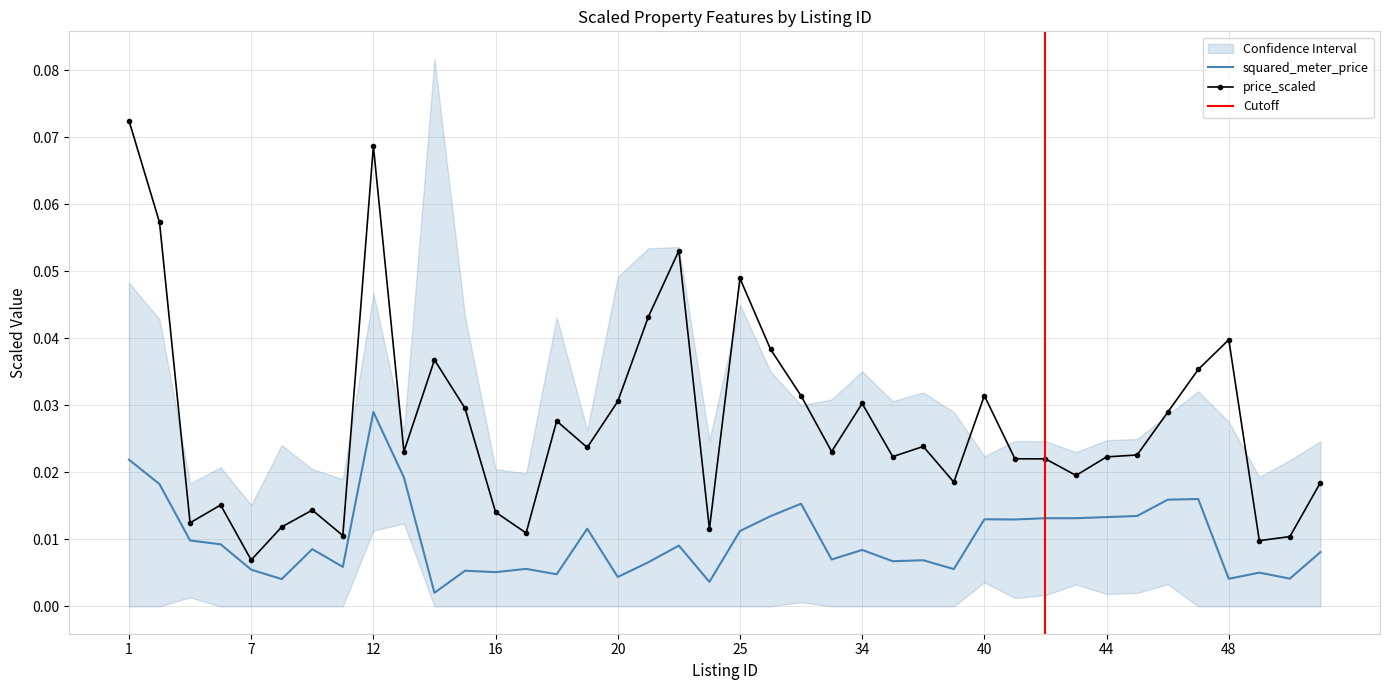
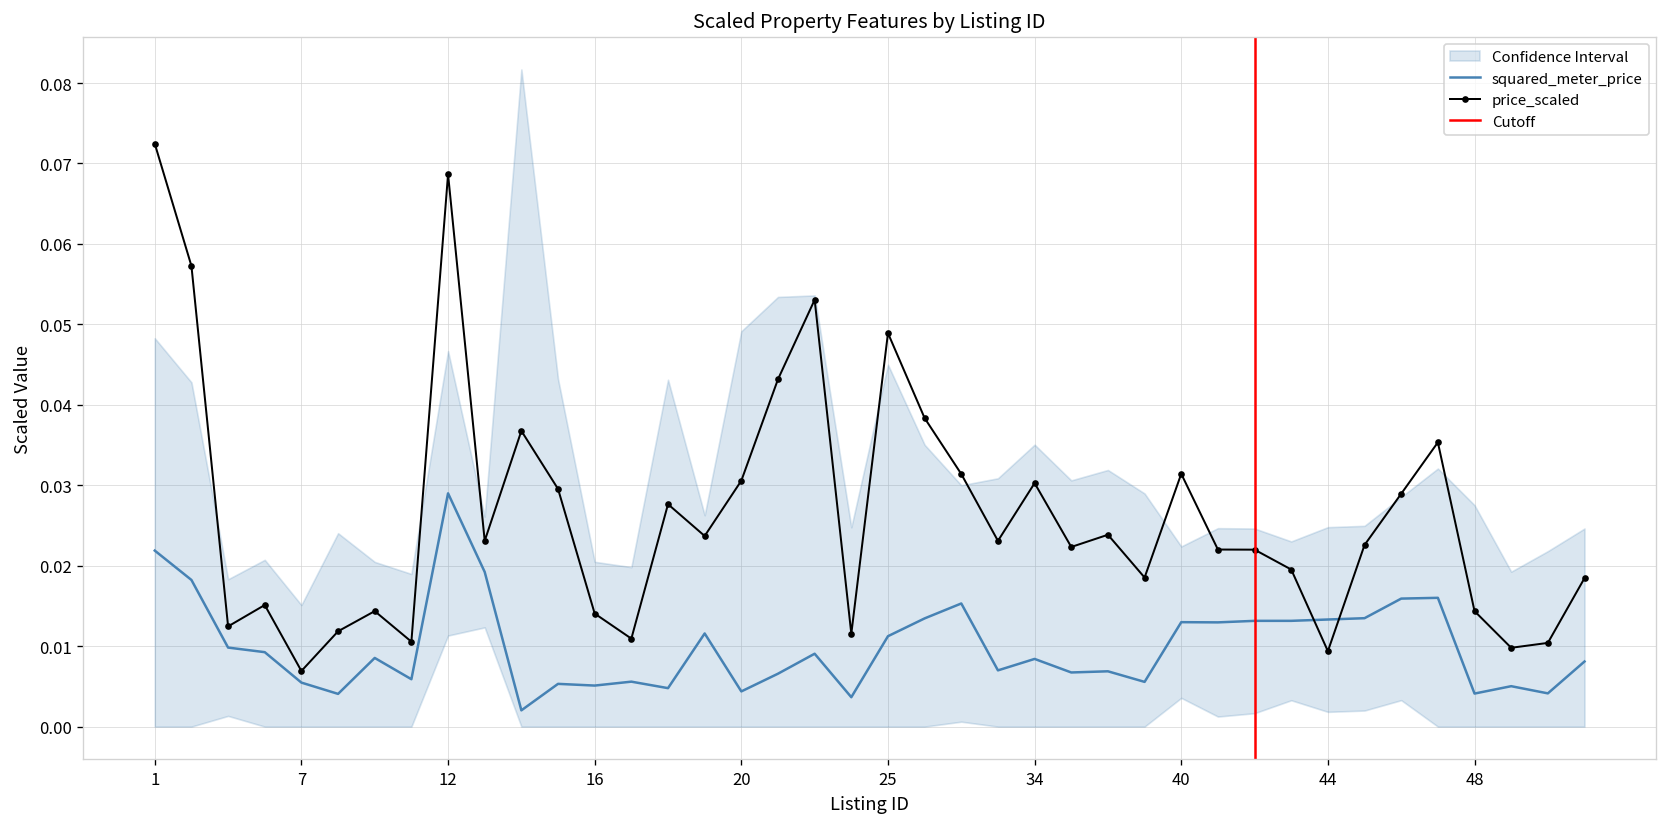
  {
    "price_scaled": {
      "12": 0.069,
      "16": 0.014,
      "20": 0.031,
      "40": 0.031,
-     "44": 0.022,
-     "48": 0.040
+     "44": 0.009,
+     "48": 0.014
    }
  }
